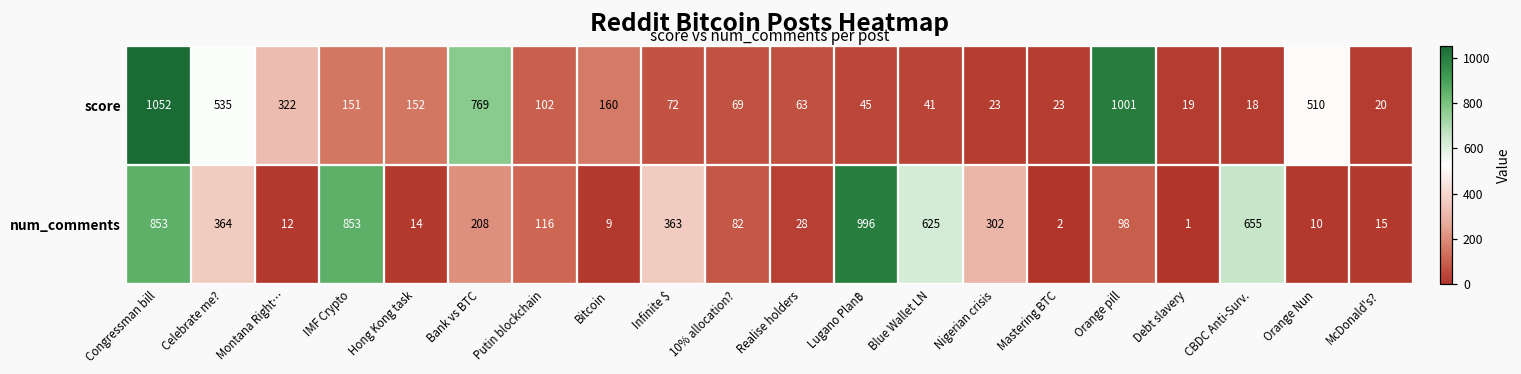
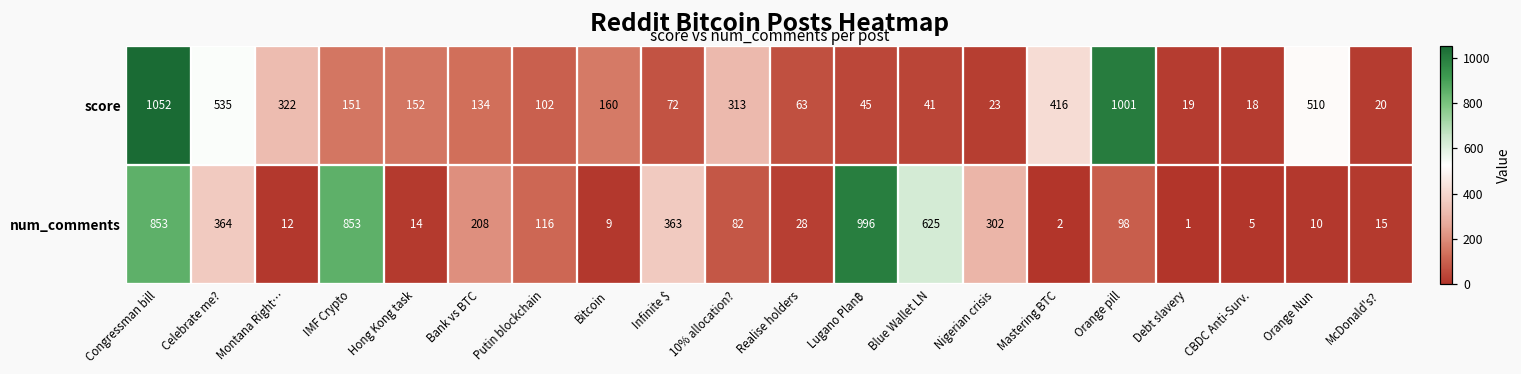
  {
    "score": {
      "Congressman bill": 1052,
      "Celebrate me?": 535,
      "Montana Right…": 322,
      "IMF Crypto": 151,
      "Hong Kong task": 152,
-     "Bank vs BTC": 769,
+     "Bank vs BTC": 134,
      "Putin blockchain": 102,
      "Bitcoin": 160,
      "Infinite $": 72,
-     "10% allocation?": 69,
+     "10% allocation?": 313,
      "Realise holders": 63,
      "Lugano Plan₿": 45,
      "Blue Wallet LN": 41,
      "Nigerian crisis": 23,
-     "Mastering BTC": 23,
+     "Mastering BTC": 416,
      "Orange pill": 1001,
      "Debt slavery": 19,
      "CBDC Anti-Surv.": 18,
      "Orange Nun": 510,
      "McDonald's?": 20
    },
    "num_comments": {
      "Congressman bill": 853,
      "Celebrate me?": 364,
      "Montana Right…": 12,
      "IMF Crypto": 853,
      "Hong Kong task": 14,
      "Bank vs BTC": 208,
      "Putin blockchain": 116,
      "Bitcoin": 9,
      "Infinite $": 363,
      "10% allocation?": 82,
      "Realise holders": 28,
      "Lugano Plan₿": 996,
      "Blue Wallet LN": 625,
      "Nigerian crisis": 302,
      "Mastering BTC": 2,
      "Orange pill": 98,
      "Debt slavery": 1,
-     "CBDC Anti-Surv.": 655,
+     "CBDC Anti-Surv.": 5,
      "Orange Nun": 10,
      "McDonald's?": 15
    }
  }
